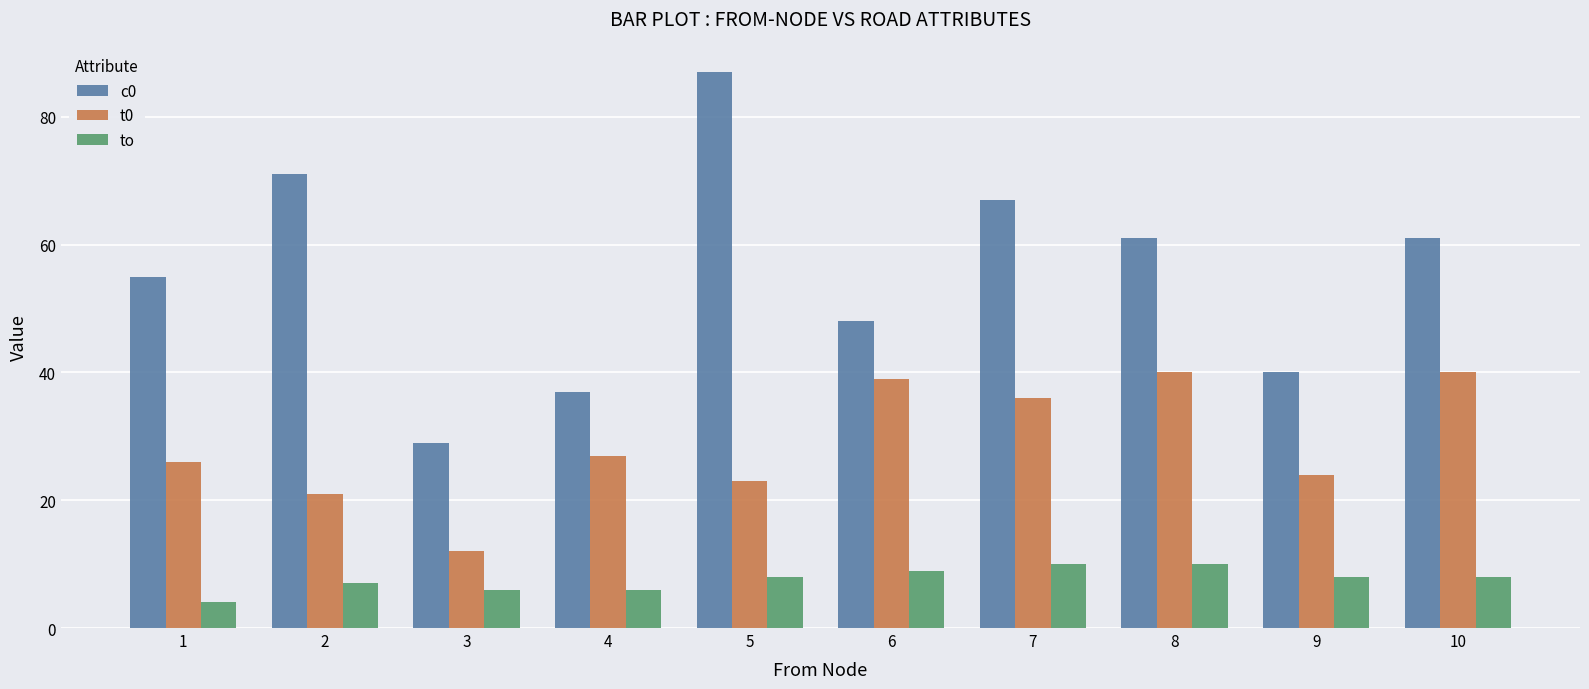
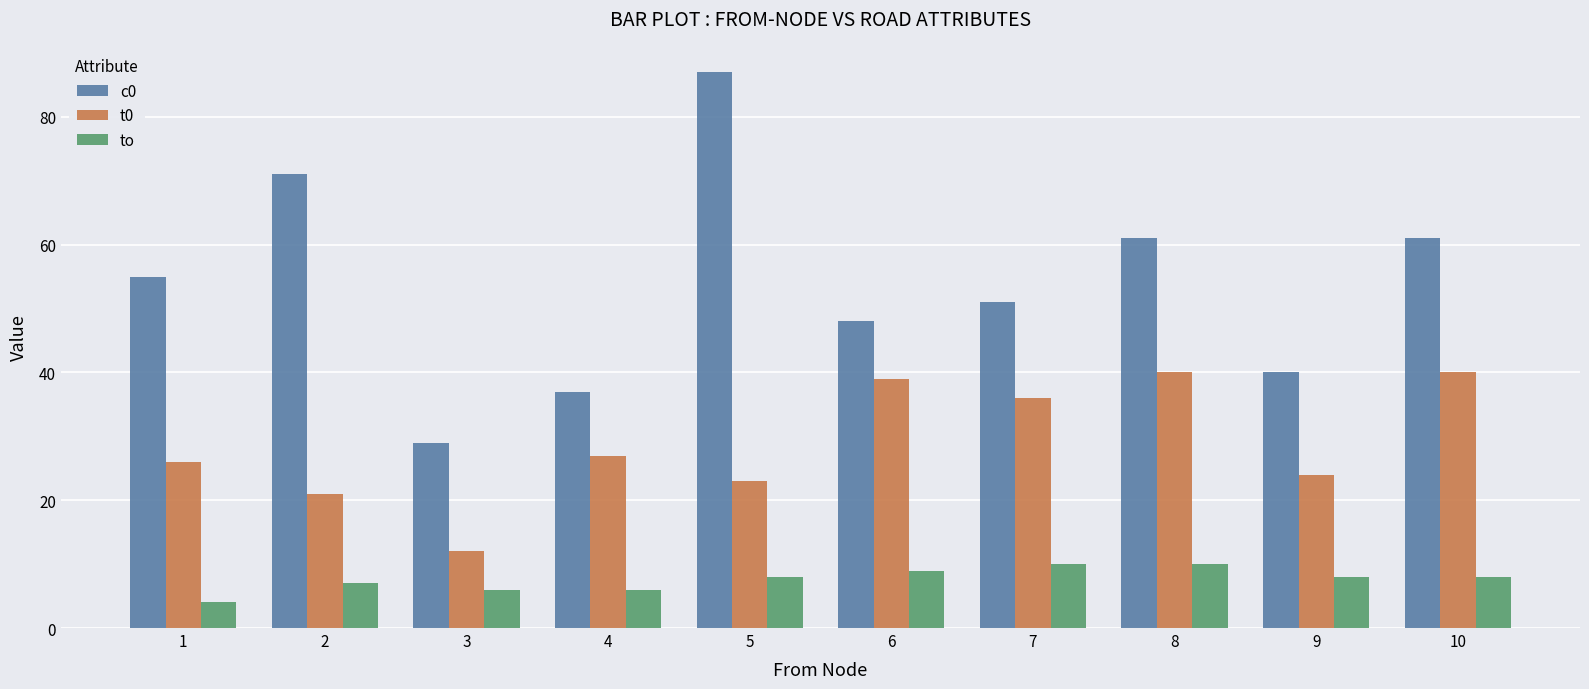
  {
    "c0": {
      "1": 55,
      "2": 71,
      "3": 29,
      "4": 37,
      "5": 87,
      "6": 48,
-     "7": 67,
+     "7": 51,
      "8": 61,
      "9": 40,
      "10": 61
    },
    "t0": {
      "1": 26,
      "2": 21,
      "3": 12,
      "4": 27,
      "5": 23,
      "6": 39,
      "7": 36,
      "8": 40,
      "9": 24,
      "10": 40
    },
    "to": {
      "1": 4,
      "2": 7,
      "3": 6,
      "4": 6,
      "5": 8,
      "6": 9,
      "7": 10,
      "8": 10,
      "9": 8,
      "10": 8
    }
  }
